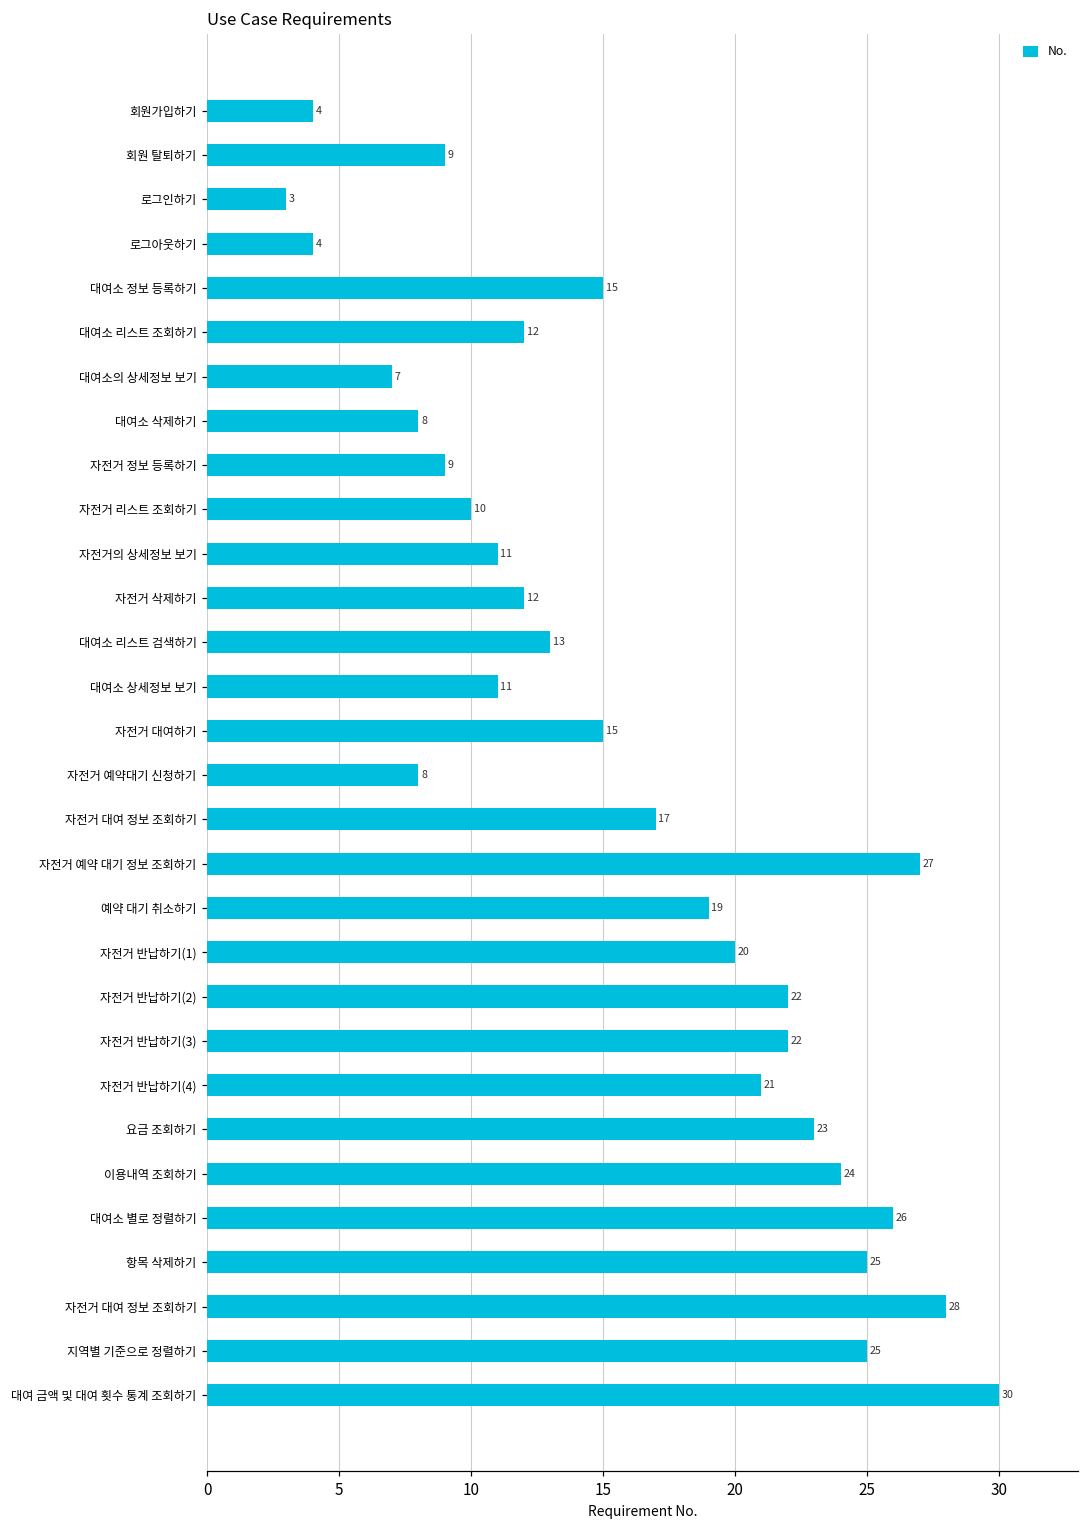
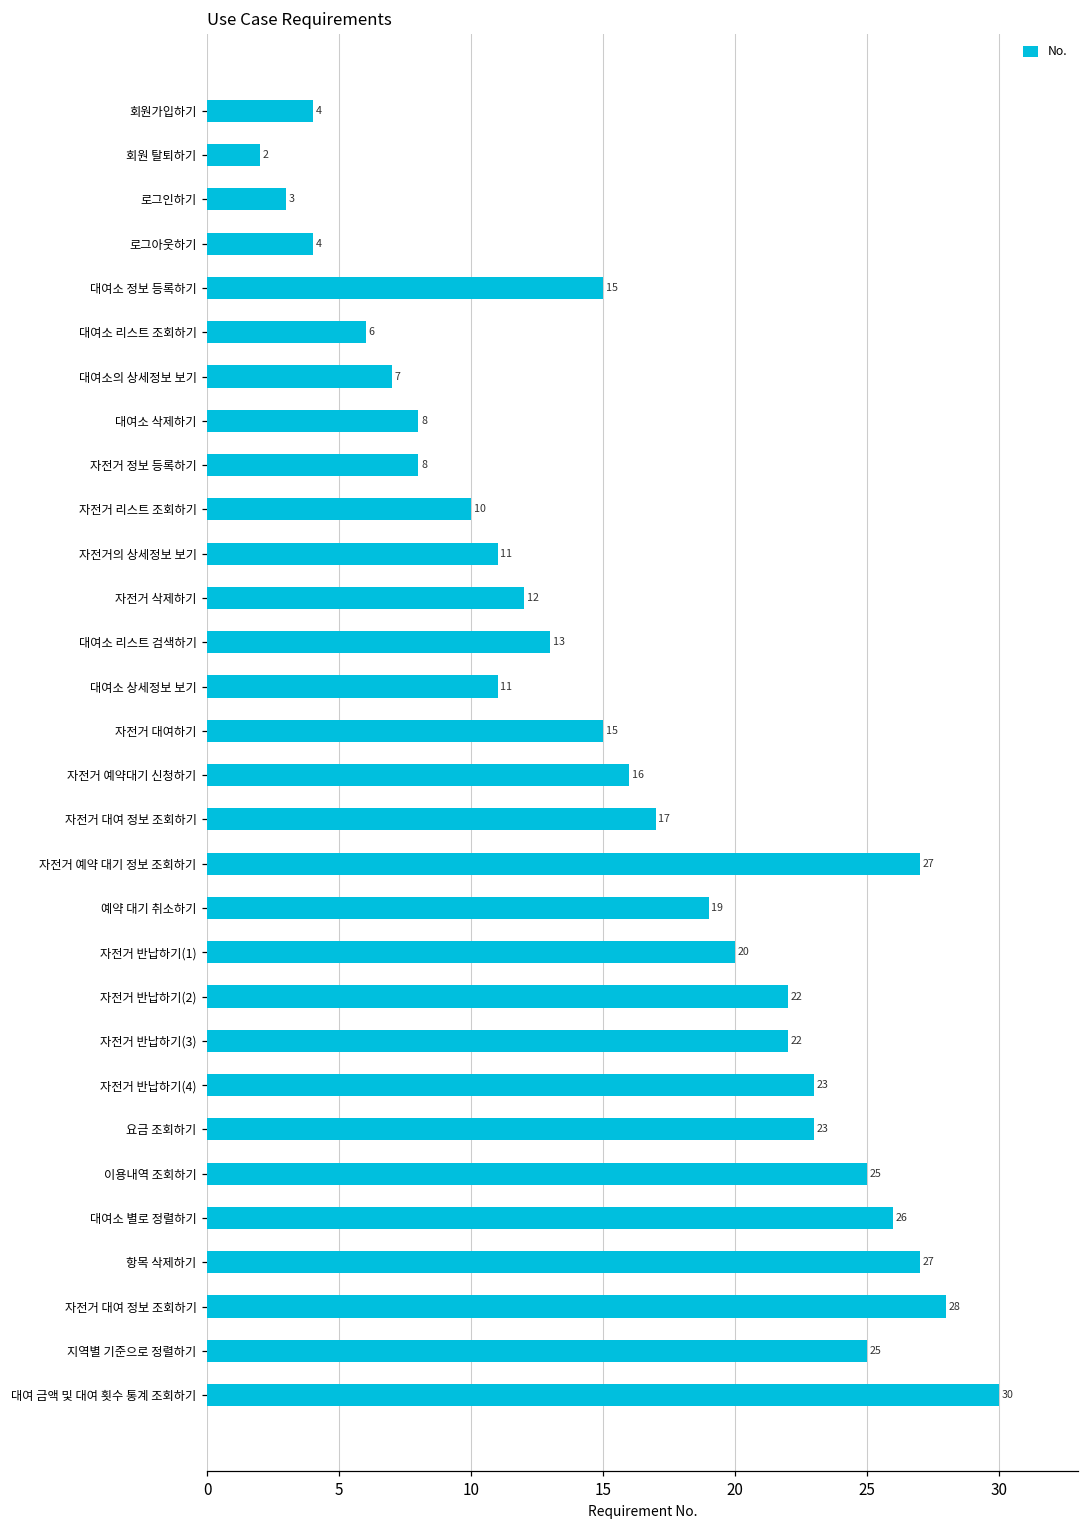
  {
    "회원가입하기": 4,
-   "회원 탈퇴하기": 9,
+   "회원 탈퇴하기": 2,
    "로그인하기": 3,
    "로그아웃하기": 4,
    "대여소 정보 등록하기": 15,
-   "대여소 리스트 조회하기": 12,
+   "대여소 리스트 조회하기": 6,
    "대여소의 상세정보 보기": 7,
    "대여소 삭제하기": 8,
-   "자전거 정보 등록하기": 9,
+   "자전거 정보 등록하기": 8,
    "자전거 리스트 조회하기": 10,
    "자전거의 상세정보 보기": 11,
    "자전거 삭제하기": 12,
    "대여소 리스트 검색하기": 13,
    "대여소 상세정보 보기": 11,
    "자전거 대여하기": 15,
-   "자전거 예약대기 신청하기": 8,
+   "자전거 예약대기 신청하기": 16,
    "자전거 예약 대기 정보 조회하기": 27,
    "예약 대기 취소하기": 19,
    "자전거 반납하기(1)": 20,
    "자전거 반납하기(2)": 22,
    "자전거 반납하기(3)": 22,
-   "자전거 반납하기(4)": 21,
+   "자전거 반납하기(4)": 23,
    "요금 조회하기": 23,
-   "이용내역 조회하기": 24,
+   "이용내역 조회하기": 25,
    "대여소 별로 정렬하기": 26,
-   "항목 삭제하기": 25,
+   "항목 삭제하기": 27,
    "지역별 기준으로 정렬하기": 25,
    "대여 금액 및 대여 횟수 통계 조회하기": 30
  }
